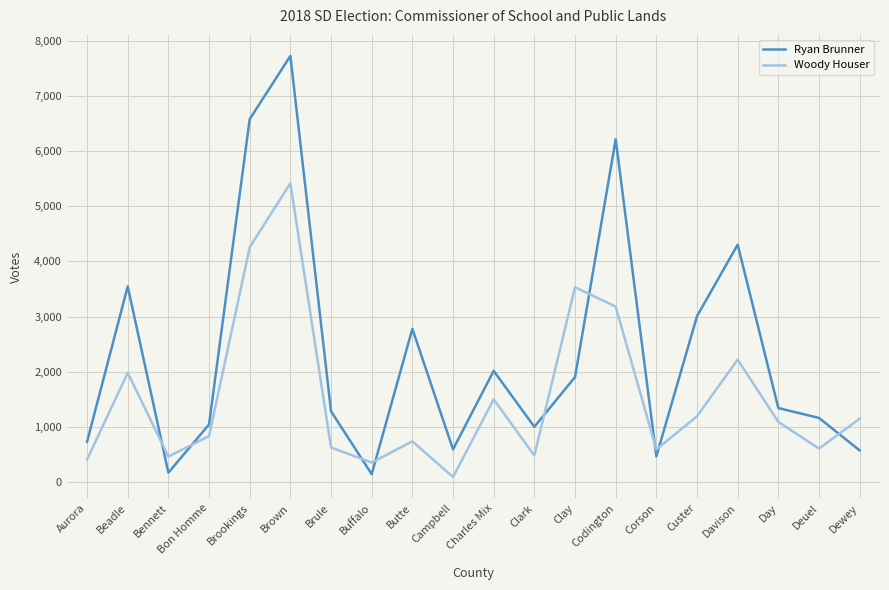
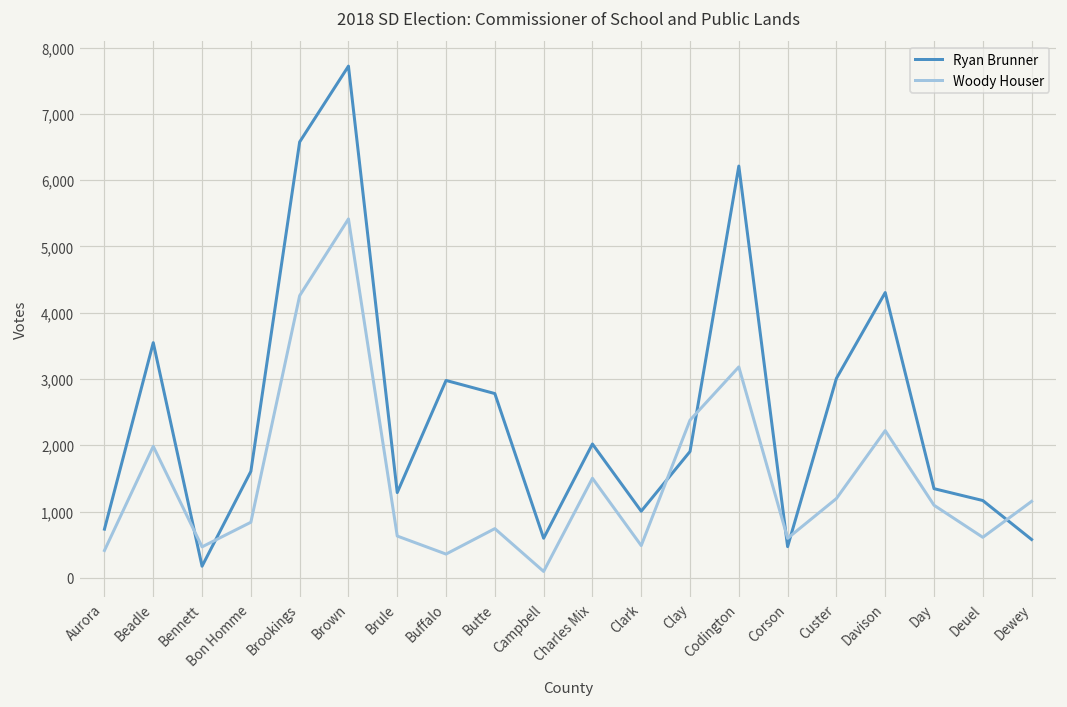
  {
    "Ryan Brunner": {
      "Aurora": "700",
      "Beadle": "3,500",
      "Bennett": "200",
-     "Bon Homme": "1,000",
+     "Bon Homme": "1,600",
      "Brookings": "6,600",
      "Brown": "7,700",
      "Brule": "1,300",
-     "Buffalo": "100",
+     "Buffalo": "3,000",
      "Butte": "2,800",
      "Campbell": "600",
      "Charles Mix": "2,000",
      "Clark": "1,000",
      "Clay": "1,900",
      "Codington": "6,200",
      "Corson": "500",
      "Custer": "3,000",
      "Davison": "4,300",
      "Day": "1,300",
      "Deuel": "1,200",
      "Dewey": "600"
    },
    "Woody Houser": {
      "Aurora": "400",
      "Beadle": "2,000",
      "Bennett": "500",
      "Bon Homme": "800",
      "Brookings": "4,300",
      "Brown": "5,400",
      "Brule": "600",
      "Buffalo": "400",
      "Butte": "700",
      "Campbell": "100",
      "Charles Mix": "1,500",
      "Clark": "500",
-     "Clay": "3,500",
+     "Clay": "2,400",
      "Codington": "3,200",
      "Corson": "600",
      "Custer": "1,200",
      "Davison": "2,200",
      "Day": "1,100",
      "Deuel": "600",
      "Dewey": "1,200"
    }
  }
